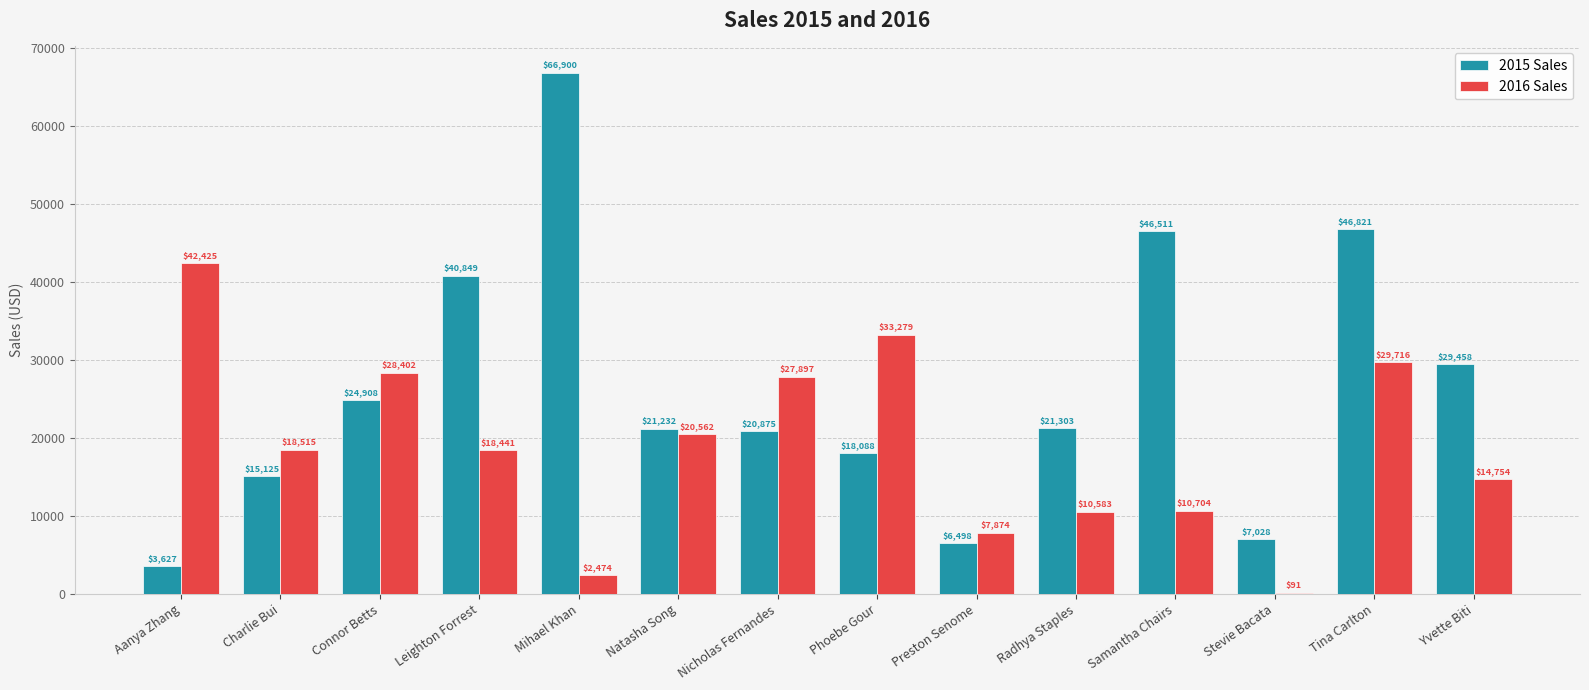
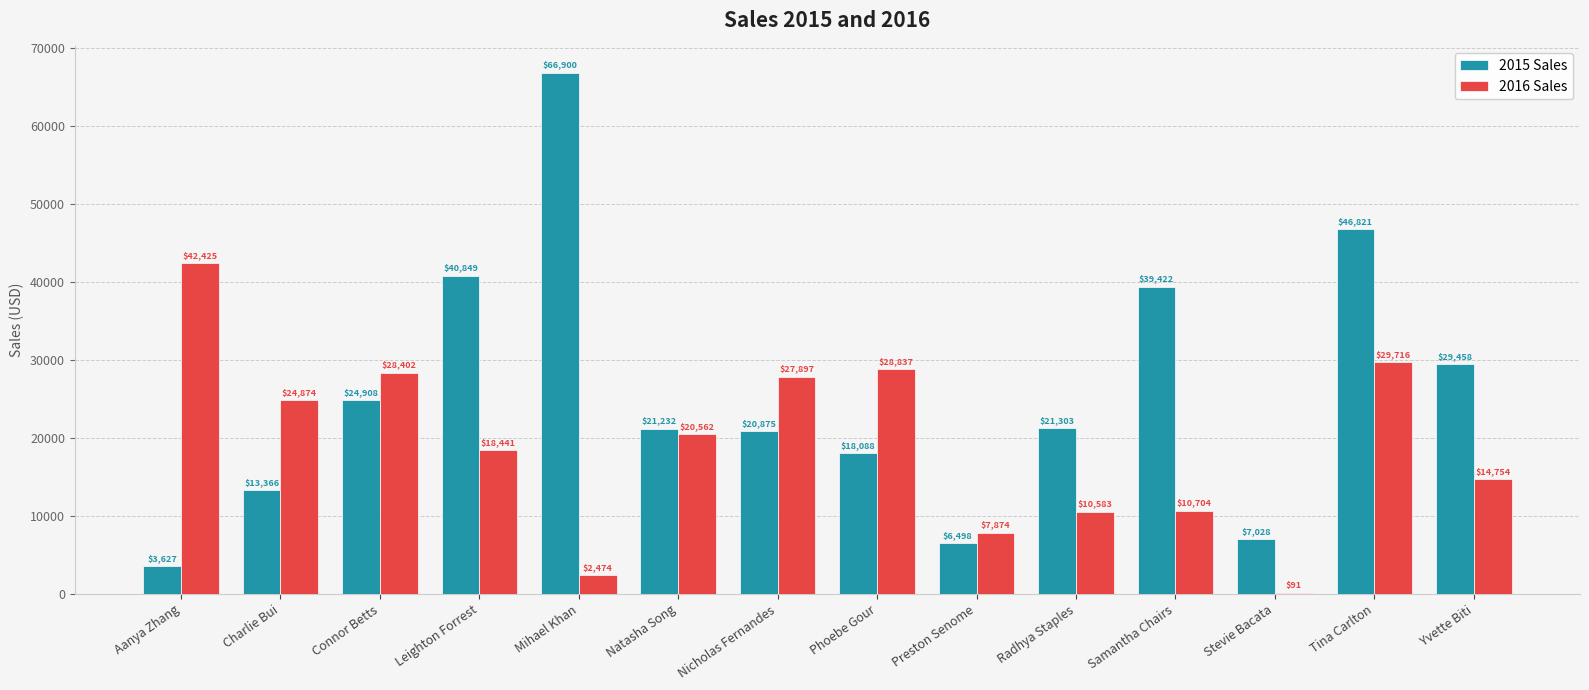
  {
    "2015 Sales": {
      "Aanya Zhang": "$3,627",
-     "Charlie Bui": "$15,125",
+     "Charlie Bui": "$13,366",
      "Connor Betts": "$24,908",
      "Leighton Forrest": "$40,849",
      "Mihael Khan": "$66,900",
      "Natasha Song": "$21,232",
      "Nicholas Fernandes": "$20,875",
      "Phoebe Gour": "$18,088",
      "Preston Senome": "$6,498",
      "Radhya Staples": "$21,303",
-     "Samantha Chairs": "$46,511",
+     "Samantha Chairs": "$39,422",
      "Stevie Bacata": "$7,028",
      "Tina Carlton": "$46,821",
      "Yvette Biti": "$29,458"
    },
    "2016 Sales": {
      "Aanya Zhang": "$42,425",
-     "Charlie Bui": "$18,515",
+     "Charlie Bui": "$24,874",
      "Connor Betts": "$28,402",
      "Leighton Forrest": "$18,441",
      "Mihael Khan": "$2,474",
      "Natasha Song": "$20,562",
      "Nicholas Fernandes": "$27,897",
-     "Phoebe Gour": "$33,279",
+     "Phoebe Gour": "$28,837",
      "Preston Senome": "$7,874",
      "Radhya Staples": "$10,583",
      "Samantha Chairs": "$10,704",
      "Stevie Bacata": "$91",
      "Tina Carlton": "$29,716",
      "Yvette Biti": "$14,754"
    }
  }
